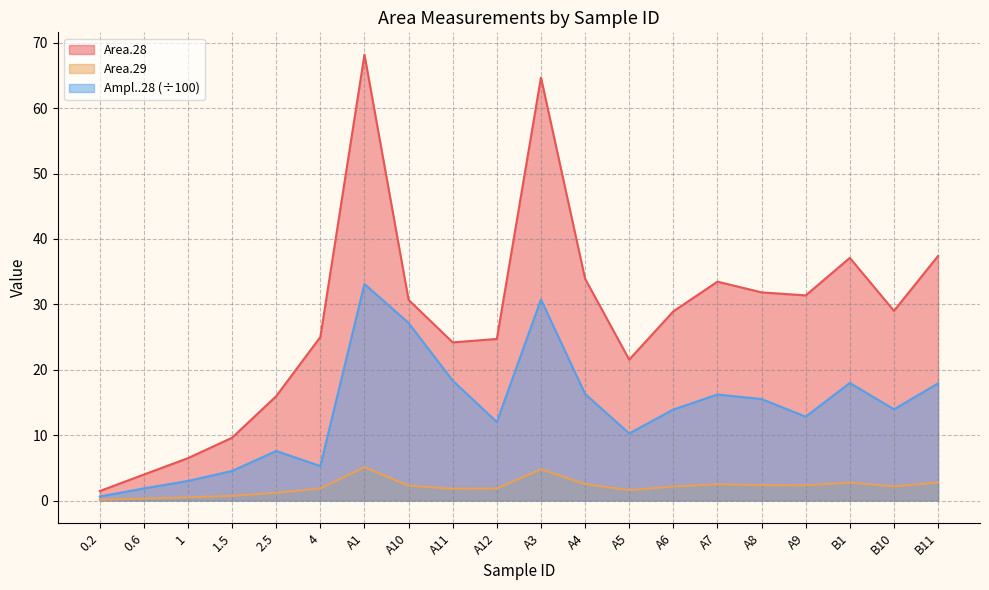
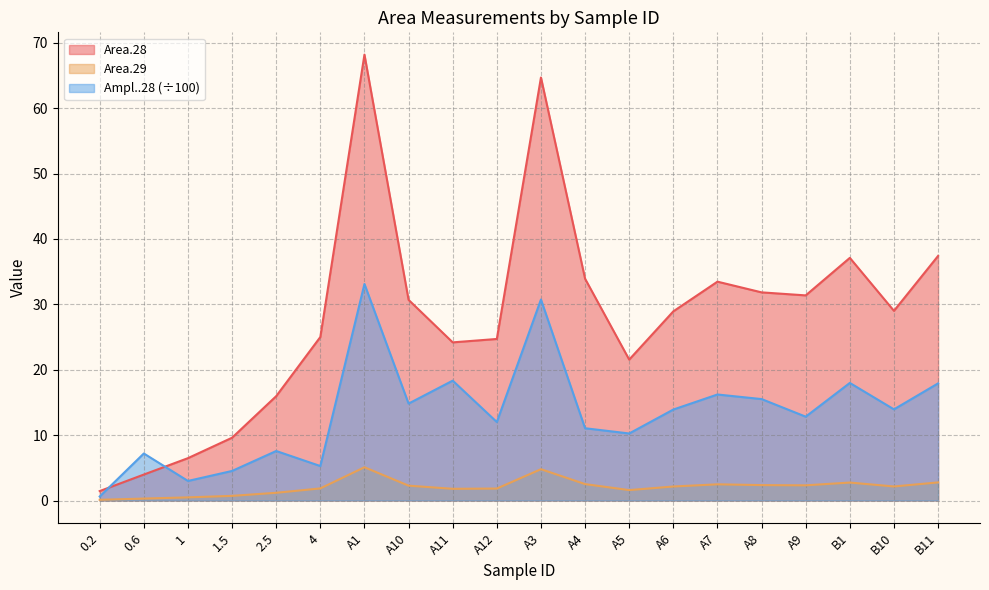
  {
    "Ampl..28 (÷100)": {
      "0.2": 1,
-     "0.6": 2,
+     "0.6": 7,
      "1": 3,
      "1.5": 5,
      "2.5": 8,
      "4": 5,
      "A1": 33,
-     "A10": 27,
+     "A10": 15,
      "A11": 18,
      "A12": 12,
      "A3": 31,
-     "A4": 16,
+     "A4": 11,
      "A5": 10,
      "A6": 14,
      "A7": 16,
      "A8": 16,
      "A9": 13,
      "B1": 18,
      "B10": 14,
      "B11": 18
    }
  }
